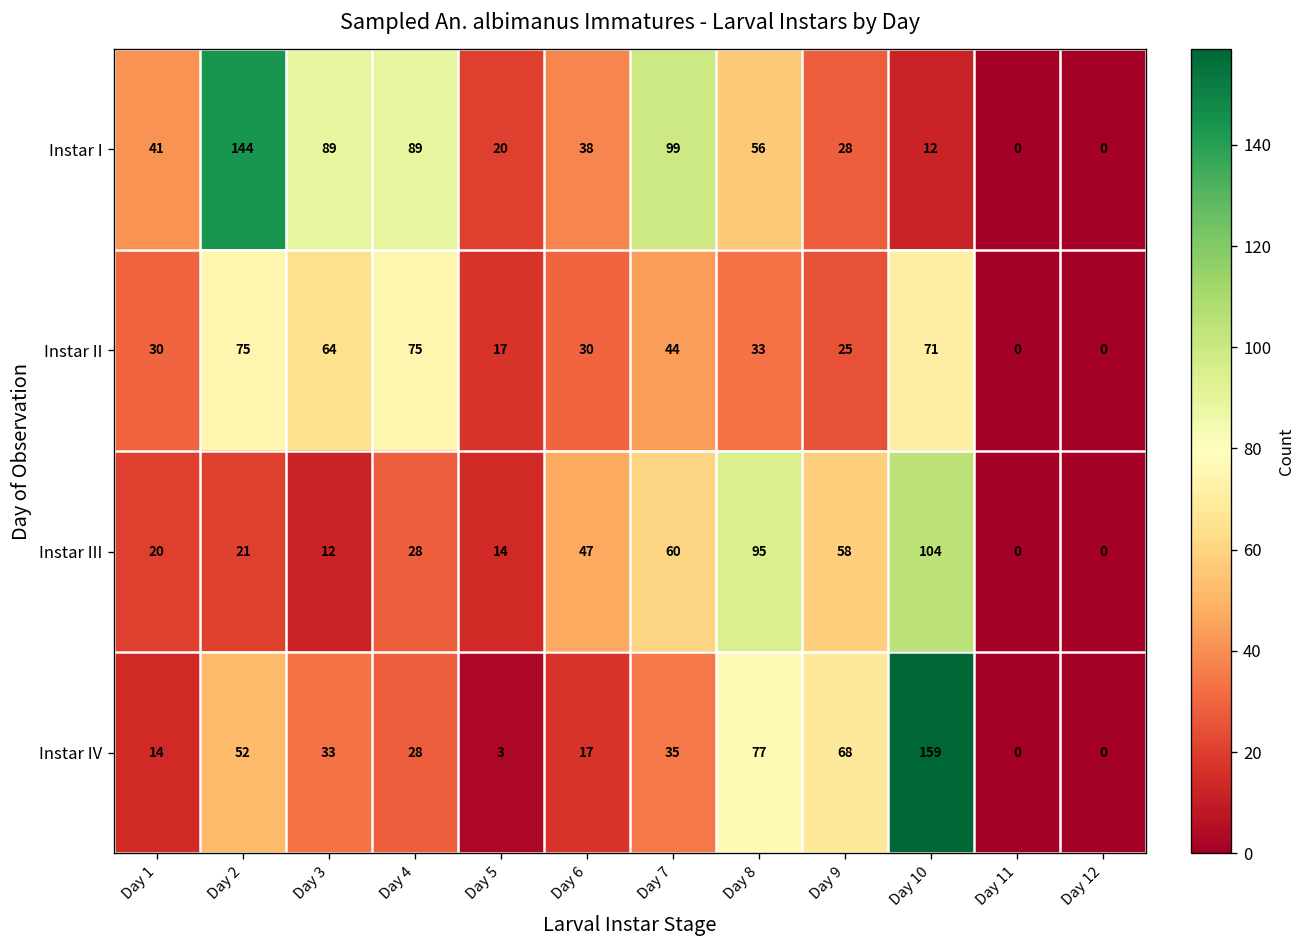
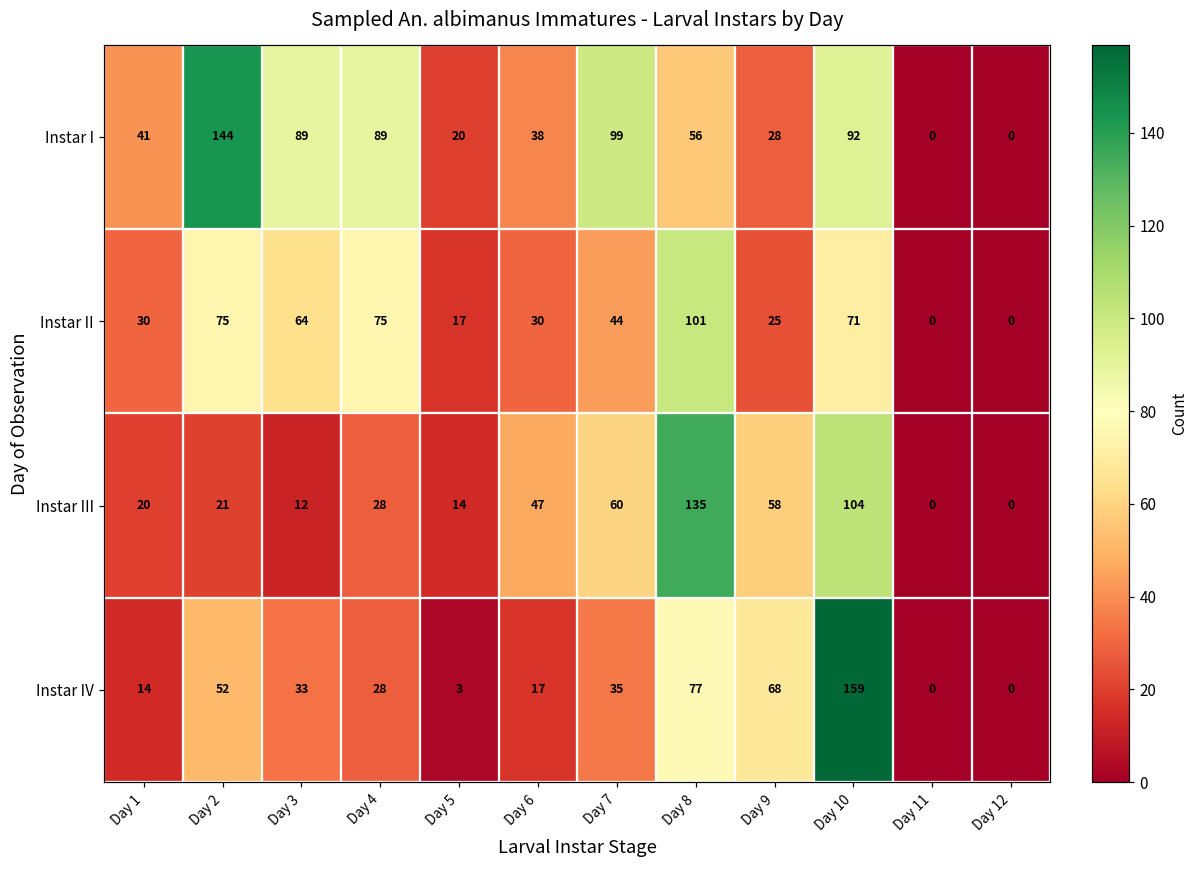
  {
    "Instar I": {
      "Day 1": 41,
      "Day 2": 144,
      "Day 3": 89,
      "Day 4": 89,
      "Day 5": 20,
      "Day 6": 38,
      "Day 7": 99,
      "Day 8": 56,
      "Day 9": 28,
-     "Day 10": 12,
+     "Day 10": 92,
      "Day 11": 0,
      "Day 12": 0
    },
    "Instar II": {
      "Day 1": 30,
      "Day 2": 75,
      "Day 3": 64,
      "Day 4": 75,
      "Day 5": 17,
      "Day 6": 30,
      "Day 7": 44,
-     "Day 8": 33,
+     "Day 8": 101,
      "Day 9": 25,
      "Day 10": 71,
      "Day 11": 0,
      "Day 12": 0
    },
    "Instar III": {
      "Day 1": 20,
      "Day 2": 21,
      "Day 3": 12,
      "Day 4": 28,
      "Day 5": 14,
      "Day 6": 47,
      "Day 7": 60,
-     "Day 8": 95,
+     "Day 8": 135,
      "Day 9": 58,
      "Day 10": 104,
      "Day 11": 0,
      "Day 12": 0
    },
    "Instar IV": {
      "Day 1": 14,
      "Day 2": 52,
      "Day 3": 33,
      "Day 4": 28,
      "Day 5": 3,
      "Day 6": 17,
      "Day 7": 35,
      "Day 8": 77,
      "Day 9": 68,
      "Day 10": 159,
      "Day 11": 0,
      "Day 12": 0
    }
  }
